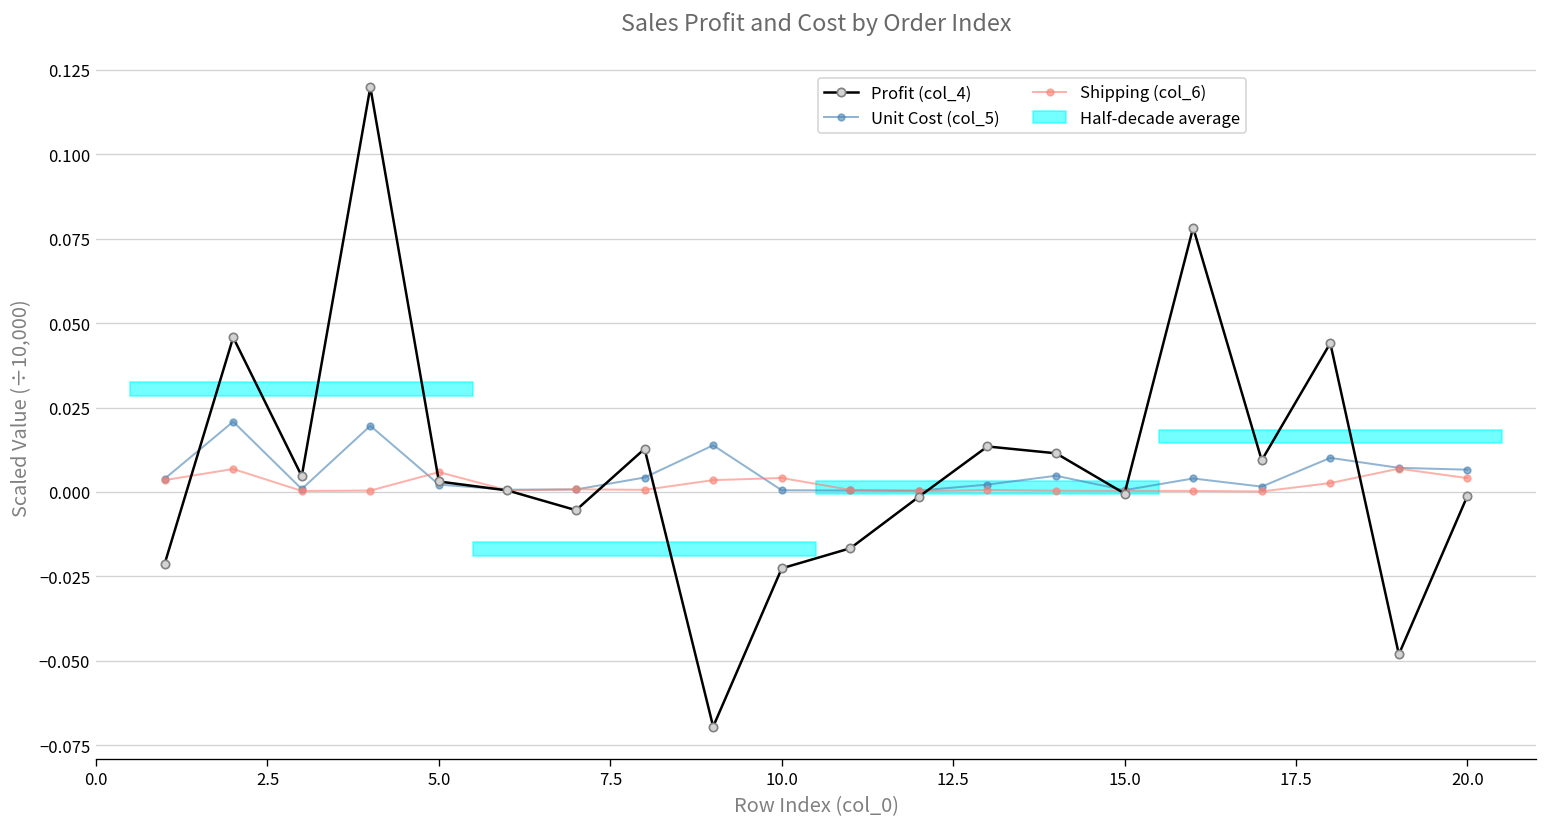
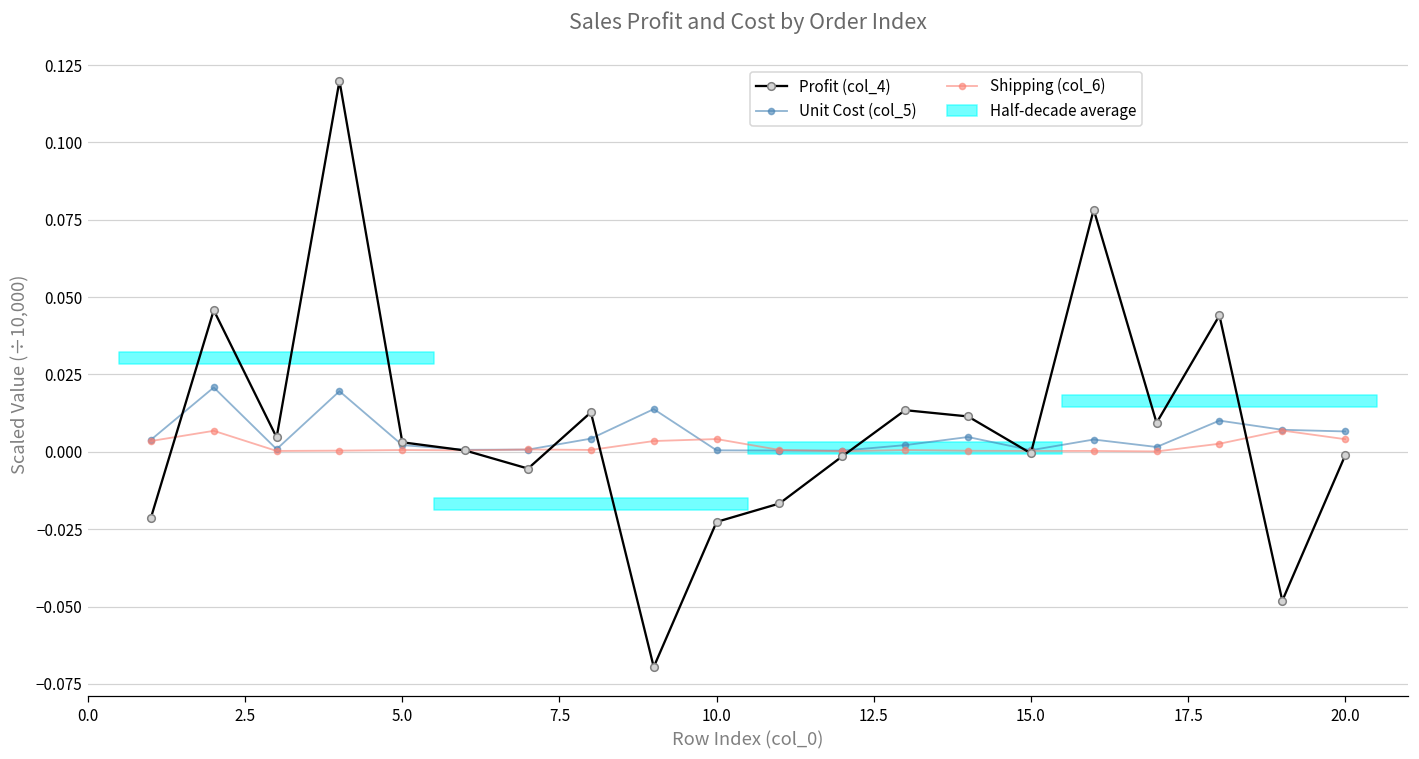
  {
    "Profit (col_4)": {
      "5.0": 0.003,
      "10.0": -0.023,
      "20.0": -0.001
    },
    "Unit Cost (col_5)": {
      "5.0": 0.002,
      "10.0": 0.000,
      "20.0": 0.007
    },
    "Shipping (col_6)": {
-     "5.0": 0.006,
+     "5.0": 0.001,
      "10.0": 0.004,
      "20.0": 0.004
    }
  }
